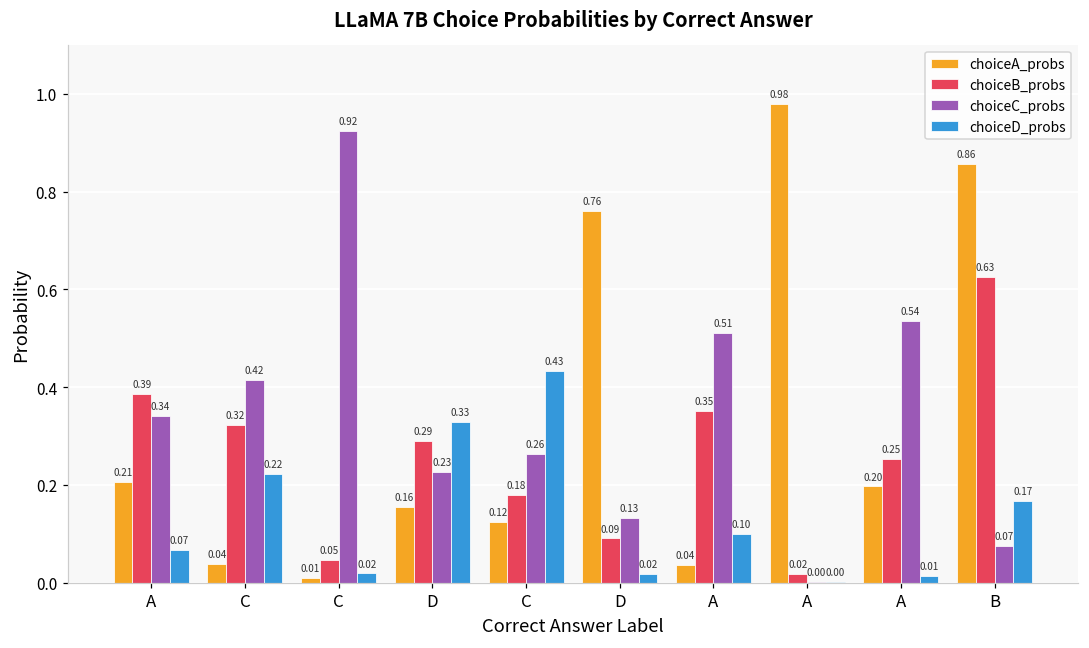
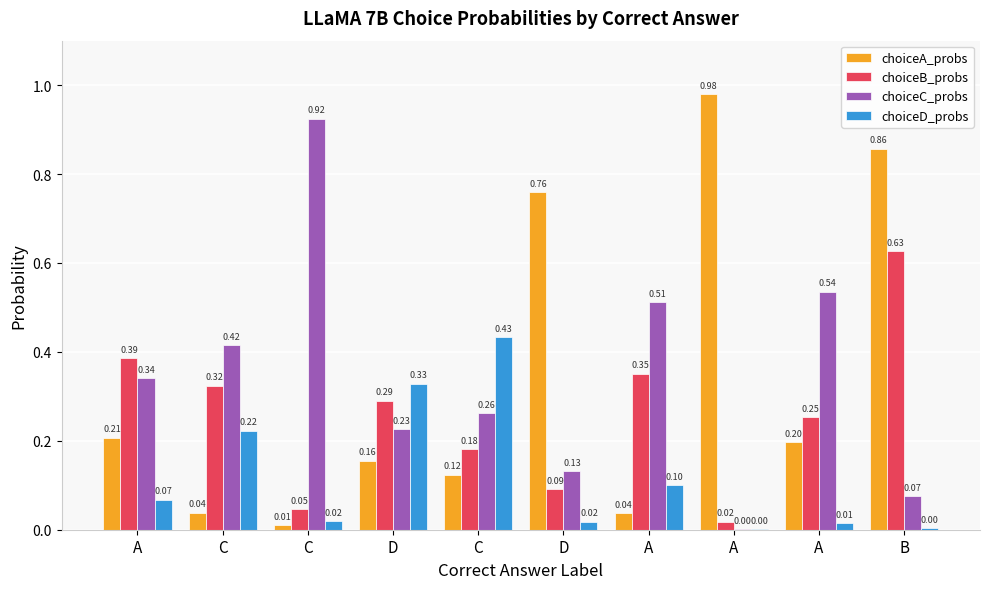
  {
    "choiceA_probs": {
      "B": 0.86
    },
    "choiceB_probs": {
      "B": 0.63
    },
    "choiceC_probs": {
      "B": 0.07
    },
    "choiceD_probs": {
-     "B": 0.17
+     "B": 0.00
    }
  }
